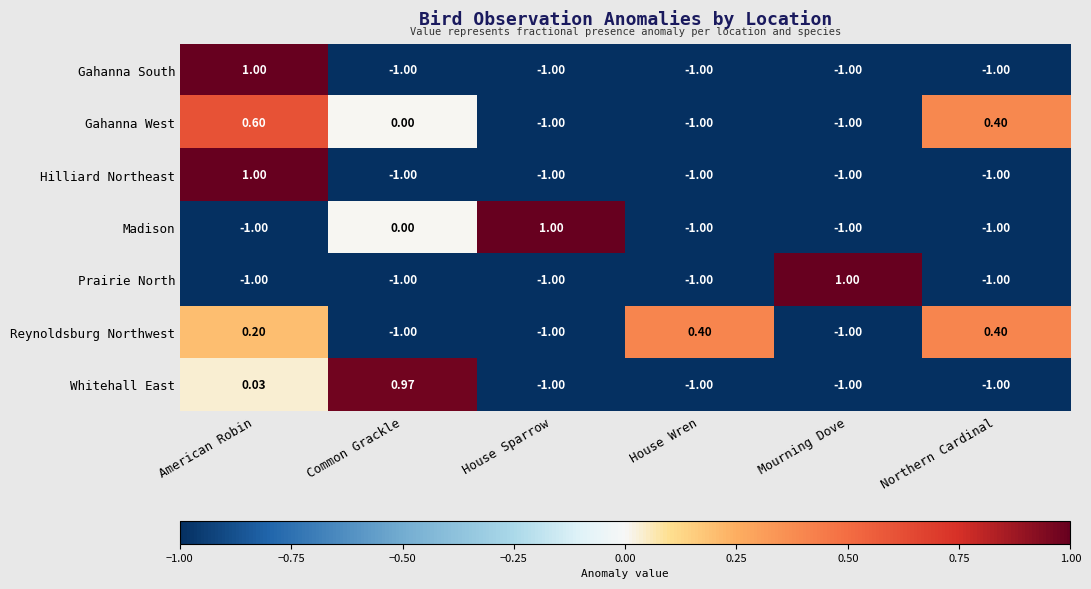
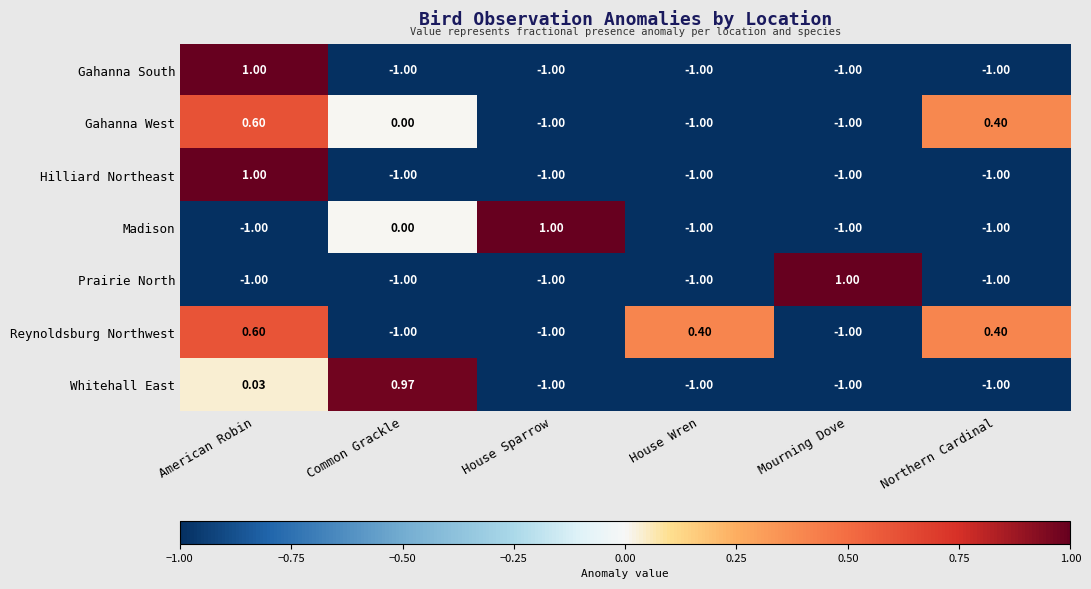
  {
    "Gahanna South": {
      "American Robin": 1.00,
      "Common Grackle": -1.00,
      "House Sparrow": -1.00,
      "House Wren": -1.00,
      "Mourning Dove": -1.00,
      "Northern Cardinal": -1.00
    },
    "Gahanna West": {
      "American Robin": 0.60,
      "Common Grackle": 0.00,
      "House Sparrow": -1.00,
      "House Wren": -1.00,
      "Mourning Dove": -1.00,
      "Northern Cardinal": 0.40
    },
    "Hilliard Northeast": {
      "American Robin": 1.00,
      "Common Grackle": -1.00,
      "House Sparrow": -1.00,
      "House Wren": -1.00,
      "Mourning Dove": -1.00,
      "Northern Cardinal": -1.00
    },
    "Madison": {
      "American Robin": -1.00,
      "Common Grackle": 0.00,
      "House Sparrow": 1.00,
      "House Wren": -1.00,
      "Mourning Dove": -1.00,
      "Northern Cardinal": -1.00
    },
    "Prairie North": {
      "American Robin": -1.00,
      "Common Grackle": -1.00,
      "House Sparrow": -1.00,
      "House Wren": -1.00,
      "Mourning Dove": 1.00,
      "Northern Cardinal": -1.00
    },
    "Reynoldsburg Northwest": {
-     "American Robin": 0.20,
+     "American Robin": 0.60,
      "Common Grackle": -1.00,
      "House Sparrow": -1.00,
      "House Wren": 0.40,
      "Mourning Dove": -1.00,
      "Northern Cardinal": 0.40
    },
    "Whitehall East": {
      "American Robin": 0.03,
      "Common Grackle": 0.97,
      "House Sparrow": -1.00,
      "House Wren": -1.00,
      "Mourning Dove": -1.00,
      "Northern Cardinal": -1.00
    }
  }
